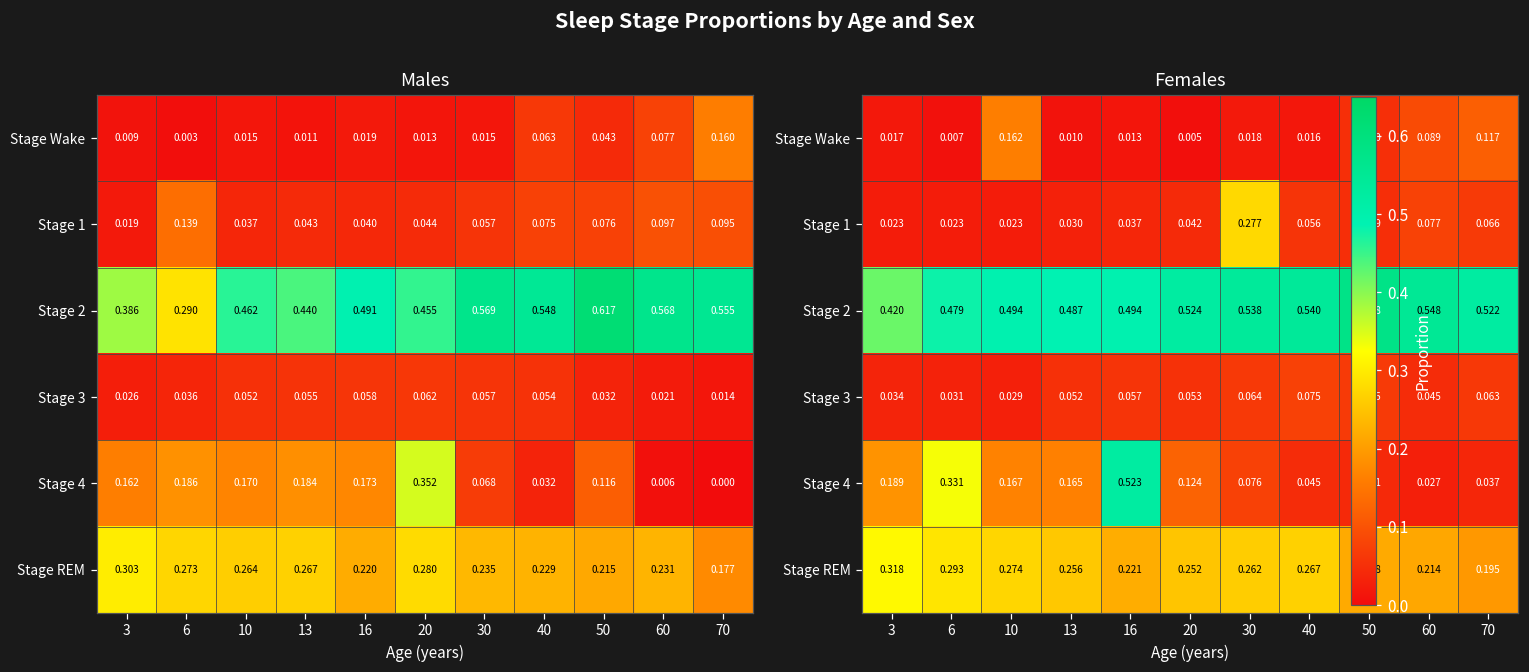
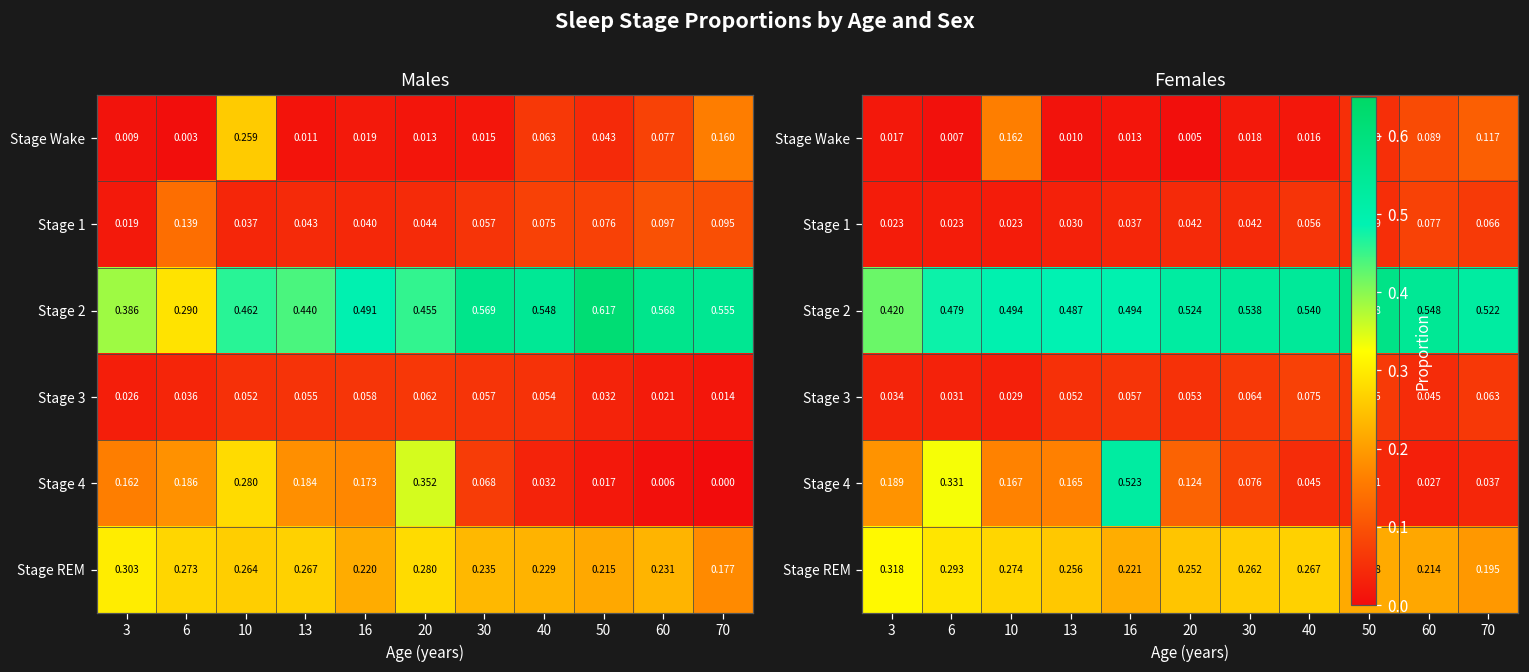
  {
    "Males": {
      "Stage Wake": {
        "3": 0.009,
        "6": 0.003,
-       "10": 0.015,
+       "10": 0.259,
        "13": 0.011,
        "16": 0.019,
        "20": 0.013,
        "30": 0.015,
        "40": 0.063,
        "50": 0.043,
        "60": 0.077,
        "70": 0.160
      },
      "Stage 1": {
        "3": 0.019,
        "6": 0.139,
        "10": 0.037,
        "13": 0.043,
        "16": 0.040,
        "20": 0.044,
        "30": 0.057,
        "40": 0.075,
        "50": 0.076,
        "60": 0.097,
        "70": 0.095
      },
      "Stage 2": {
        "3": 0.386,
        "6": 0.290,
        "10": 0.462,
        "13": 0.440,
        "16": 0.491,
        "20": 0.455,
        "30": 0.569,
        "40": 0.548,
        "50": 0.617,
        "60": 0.568,
        "70": 0.555
      },
      "Stage 3": {
        "3": 0.026,
        "6": 0.036,
        "10": 0.052,
        "13": 0.055,
        "16": 0.058,
        "20": 0.062,
        "30": 0.057,
        "40": 0.054,
        "50": 0.032,
        "60": 0.021,
        "70": 0.014
      },
      "Stage 4": {
        "3": 0.162,
        "6": 0.186,
-       "10": 0.170,
+       "10": 0.280,
        "13": 0.184,
        "16": 0.173,
        "20": 0.352,
        "30": 0.068,
        "40": 0.032,
-       "50": 0.116,
+       "50": 0.017,
        "60": 0.006,
        "70": 0.000
      },
      "Stage REM": {
        "3": 0.303,
        "6": 0.273,
        "10": 0.264,
        "13": 0.267,
        "16": 0.220,
        "20": 0.280,
        "30": 0.235,
        "40": 0.229,
        "50": 0.215,
        "60": 0.231,
        "70": 0.177
      }
    },
    "Females": {
      "Stage Wake": {
        "3": 0.017,
        "6": 0.007,
        "10": 0.162,
        "13": 0.010,
        "16": 0.013,
        "20": 0.005,
        "30": 0.018,
        "40": 0.016,
        "50": 0.050,
        "60": 0.089,
        "70": 0.117
      },
      "Stage 1": {
        "3": 0.023,
        "6": 0.023,
        "10": 0.023,
        "13": 0.030,
        "16": 0.037,
        "20": 0.042,
-       "30": 0.277,
+       "30": 0.042,
        "40": 0.056,
        "50": 0.049,
        "60": 0.077,
        "70": 0.066
      },
      "Stage 2": {
        "3": 0.420,
        "6": 0.479,
        "10": 0.494,
        "13": 0.487,
        "16": 0.494,
        "20": 0.524,
        "30": 0.538,
        "40": 0.540,
        "50": 0.578,
        "60": 0.548,
        "70": 0.522
      },
      "Stage 3": {
        "3": 0.034,
        "6": 0.031,
        "10": 0.029,
        "13": 0.052,
        "16": 0.057,
        "20": 0.053,
        "30": 0.064,
        "40": 0.075,
        "50": 0.065,
        "60": 0.045,
        "70": 0.063
      },
      "Stage 4": {
        "3": 0.189,
        "6": 0.331,
        "10": 0.167,
        "13": 0.165,
        "16": 0.523,
        "20": 0.124,
        "30": 0.076,
        "40": 0.045,
        "50": 0.041,
        "60": 0.027,
        "70": 0.037
      },
      "Stage REM": {
        "3": 0.318,
        "6": 0.293,
        "10": 0.274,
        "13": 0.256,
        "16": 0.221,
        "20": 0.252,
        "30": 0.262,
        "40": 0.267,
        "50": 0.218,
        "60": 0.214,
        "70": 0.195
      }
    }
  }
